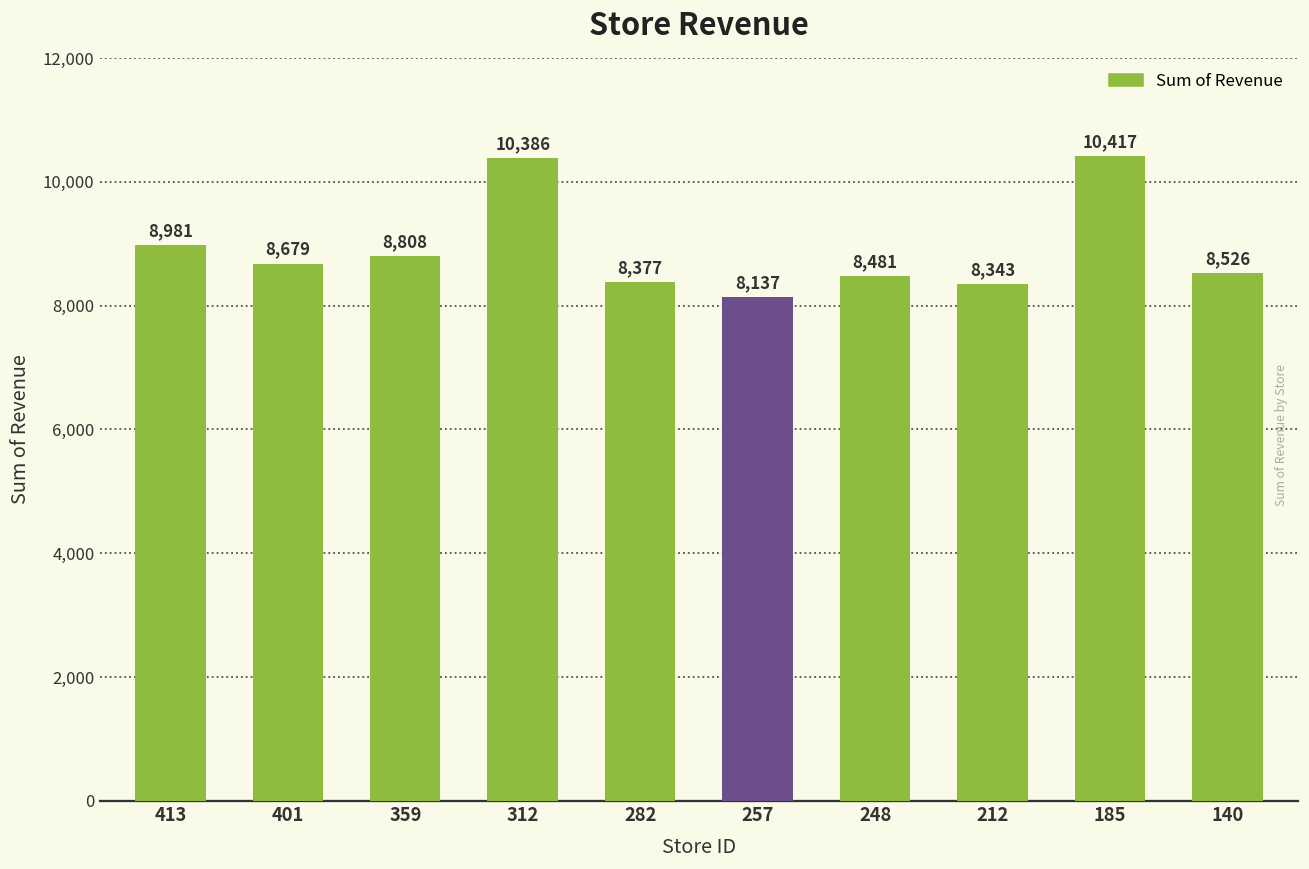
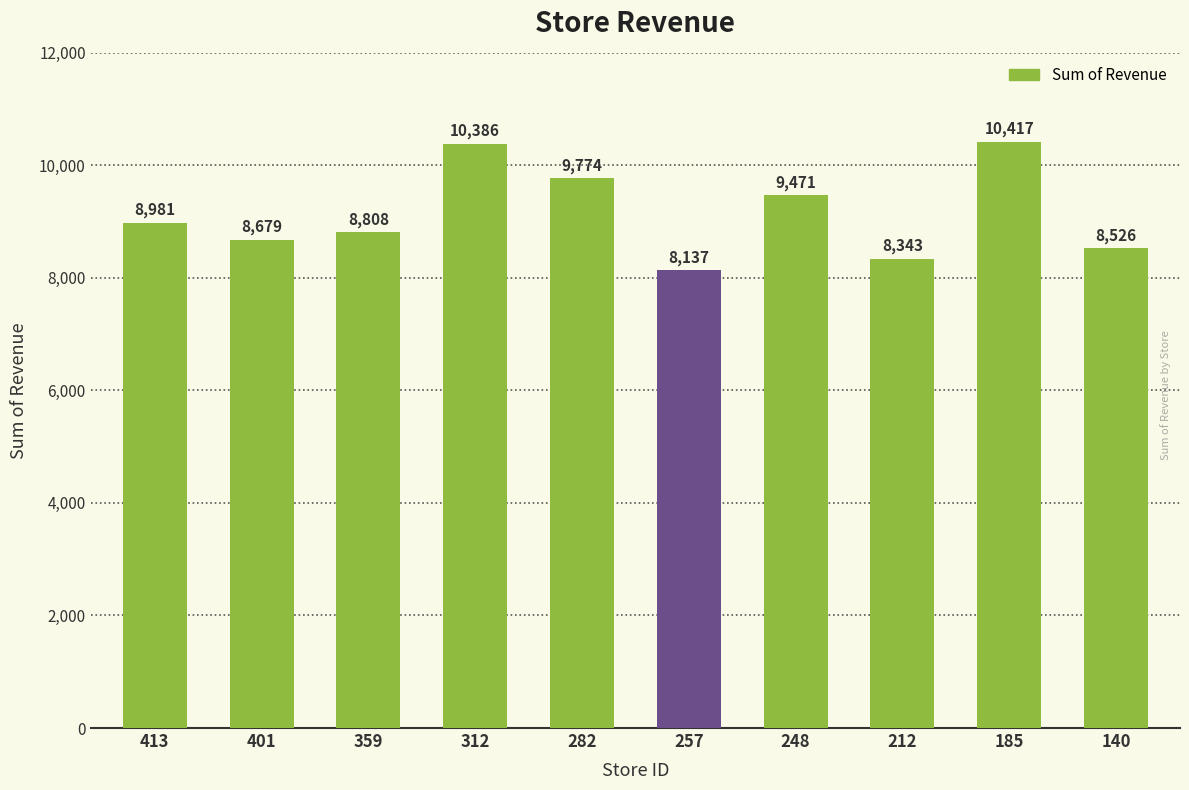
  {
    "413": "8,981",
    "401": "8,679",
    "359": "8,808",
    "312": "10,386",
-   "282": "8,377",
+   "282": "9,774",
    "257": "8,137",
-   "248": "8,481",
+   "248": "9,471",
    "212": "8,343",
    "185": "10,417",
    "140": "8,526"
  }
